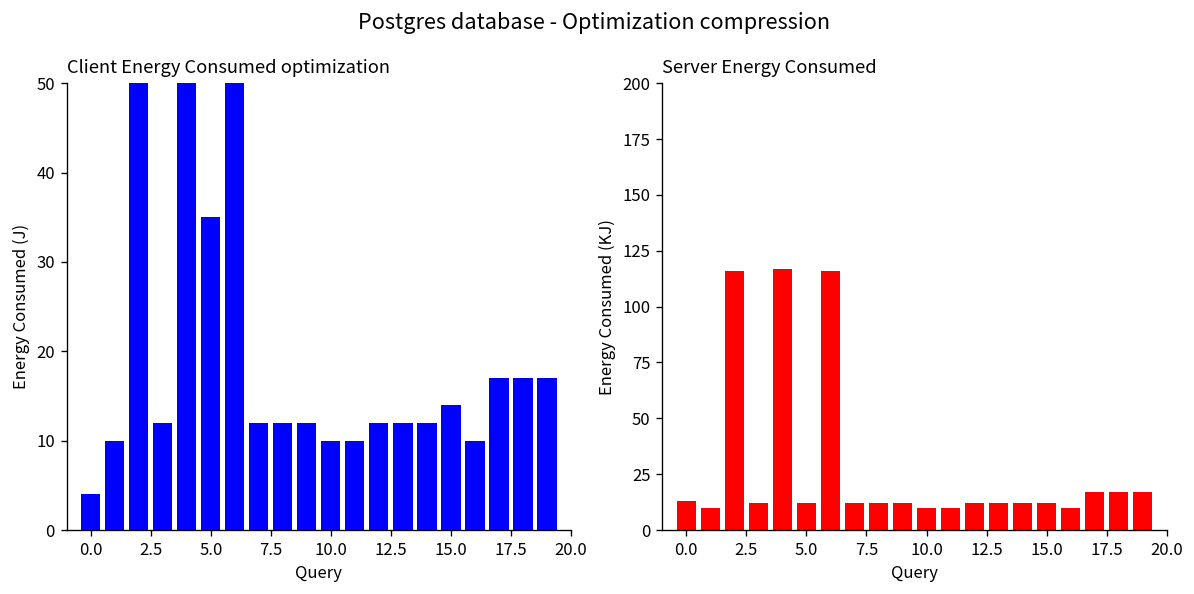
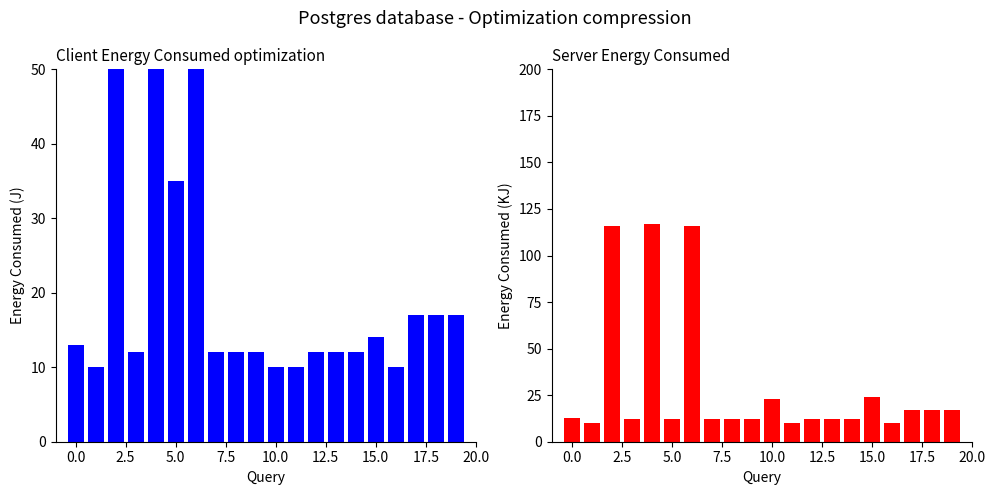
  {
    "Client Energy Consumed optimization": {
-     "0.0": 4,
+     "0.0": 13,
      "5.0": 35,
      "10.0": 10,
      "15.0": 14
    },
    "Server Energy Consumed": {
      "0.0": 13,
      "5.0": 12,
-     "10.0": 10,
-     "15.0": 12
+     "10.0": 23,
+     "15.0": 24
    }
  }
